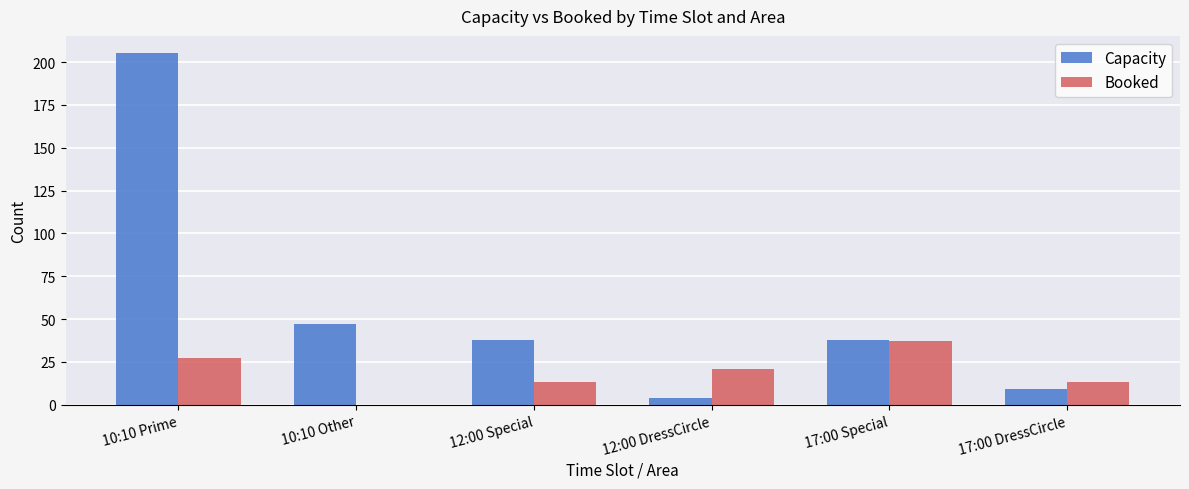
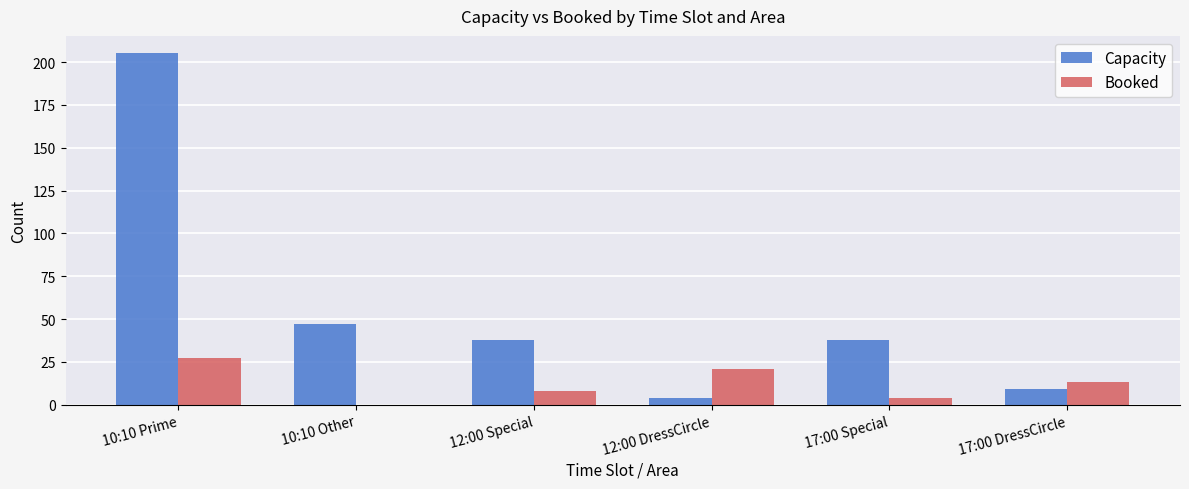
  {
    "Capacity": {
      "10:10 Prime": 205,
      "10:10 Other": 47,
      "12:00 Special": 38,
      "12:00 DressCircle": 4,
      "17:00 Special": 38,
      "17:00 DressCircle": 9
    },
    "Booked": {
      "10:10 Prime": 27,
      "10:10 Other": 0,
-     "12:00 Special": 13,
+     "12:00 Special": 8,
      "12:00 DressCircle": 21,
-     "17:00 Special": 37,
+     "17:00 Special": 4,
      "17:00 DressCircle": 13
    }
  }
